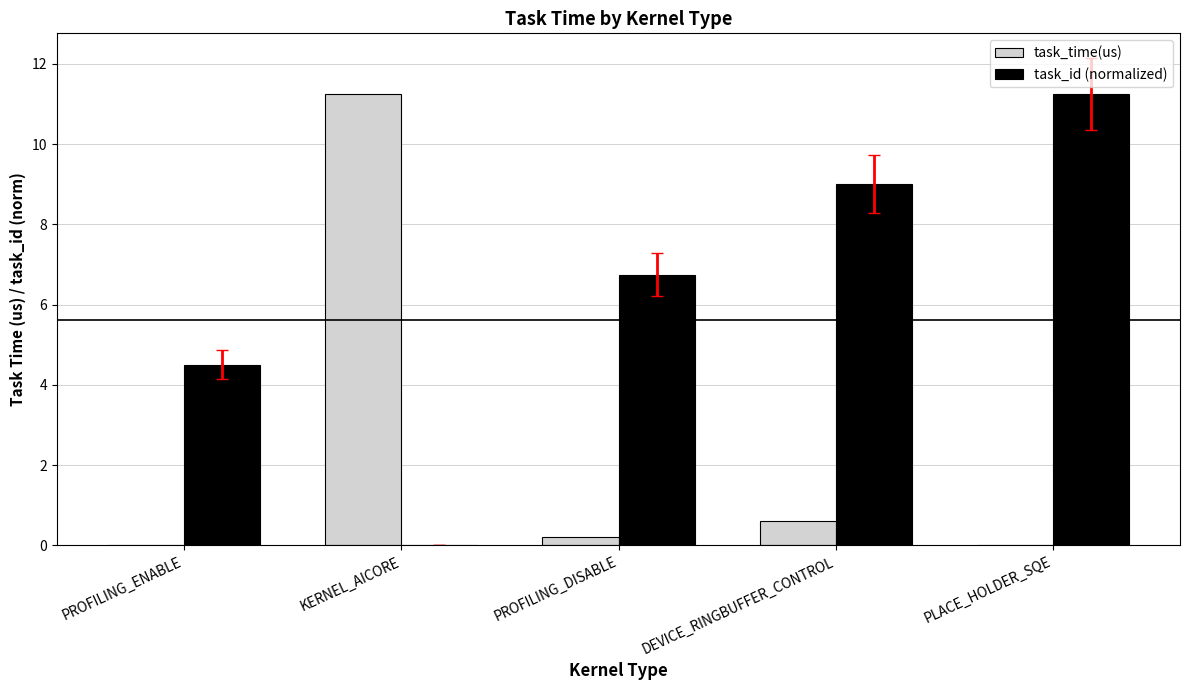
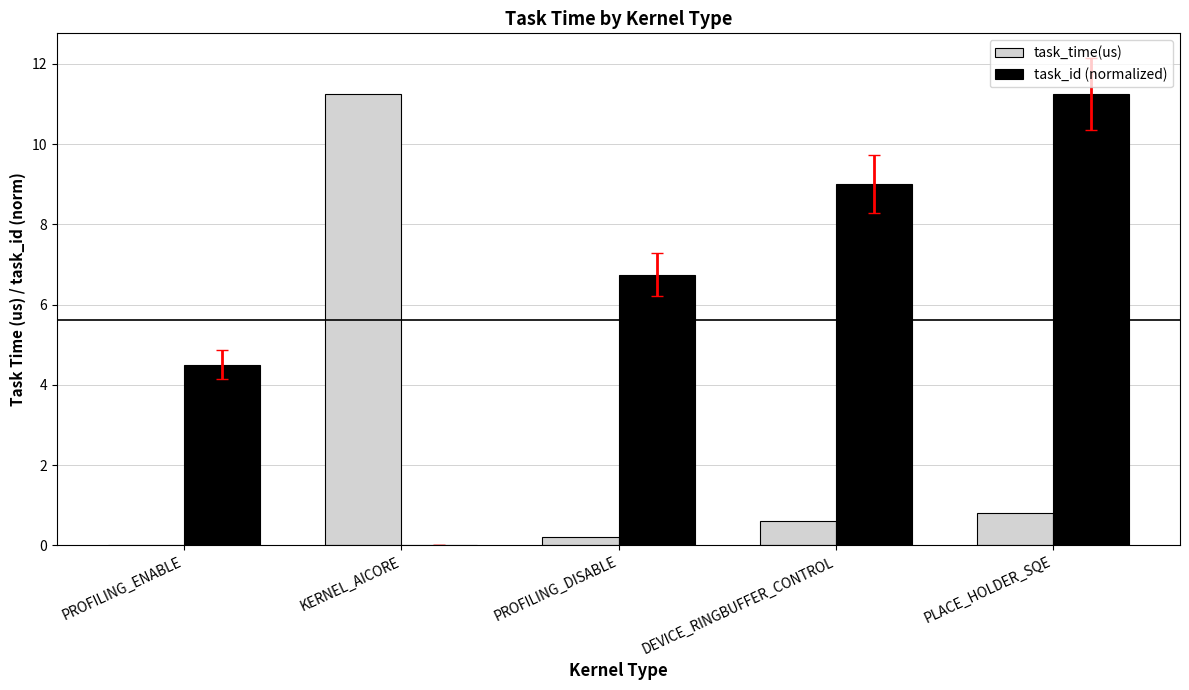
  {
    "task_time(us)": {
      "KERNEL_AICORE": 11.3,
      "PROFILING_DISABLE": 0.2,
      "DEVICE_RINGBUFFER_CONTROL": 0.6,
-     "PLACE_HOLDER_SQE": 0.0
+     "PLACE_HOLDER_SQE": 0.8
    },
    "task_id (normalized)": {
      "PROFILING_ENABLE": 4.5,
      "KERNEL_AICORE": 0.0,
      "PROFILING_DISABLE": 6.8,
      "DEVICE_RINGBUFFER_CONTROL": 9.0,
      "PLACE_HOLDER_SQE": 11.3
    }
  }
